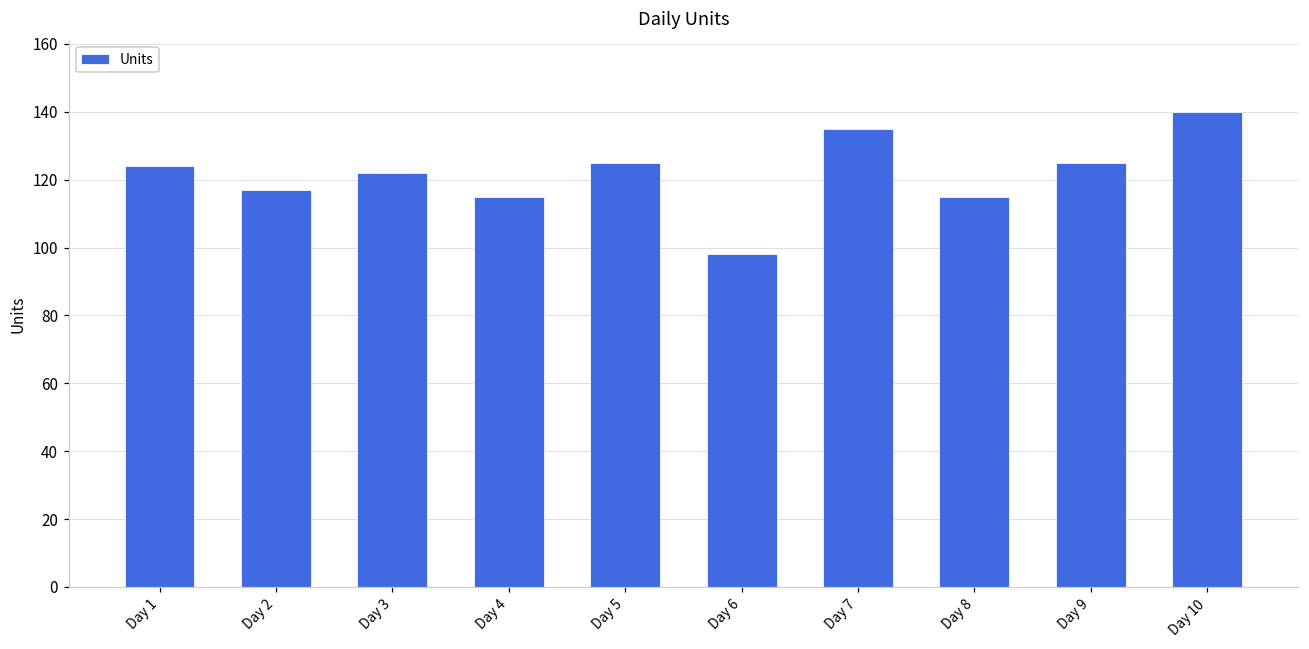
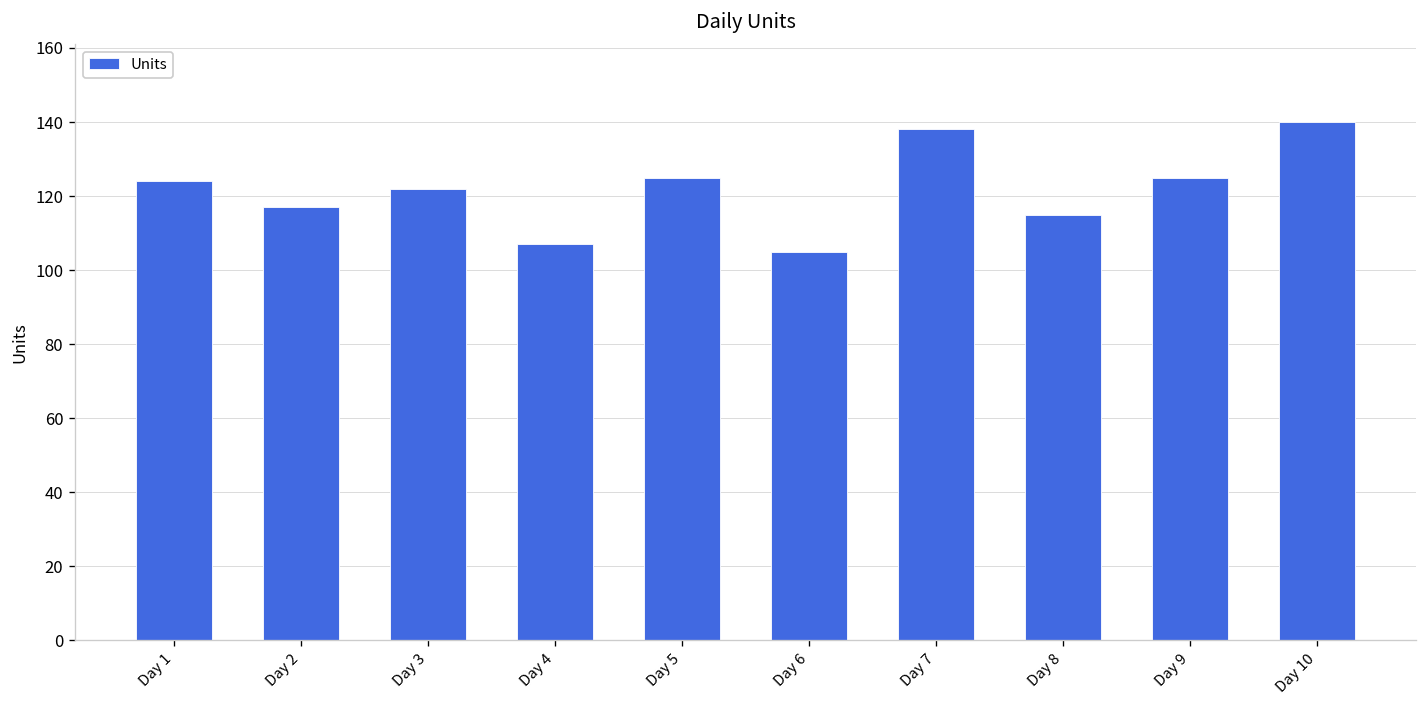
  {
    "Day 1": 124,
    "Day 2": 117,
    "Day 3": 122,
-   "Day 4": 115,
+   "Day 4": 107,
    "Day 5": 125,
-   "Day 6": 98,
-   "Day 7": 135,
+   "Day 6": 105,
+   "Day 7": 138,
    "Day 8": 115,
    "Day 9": 125,
    "Day 10": 140
  }
